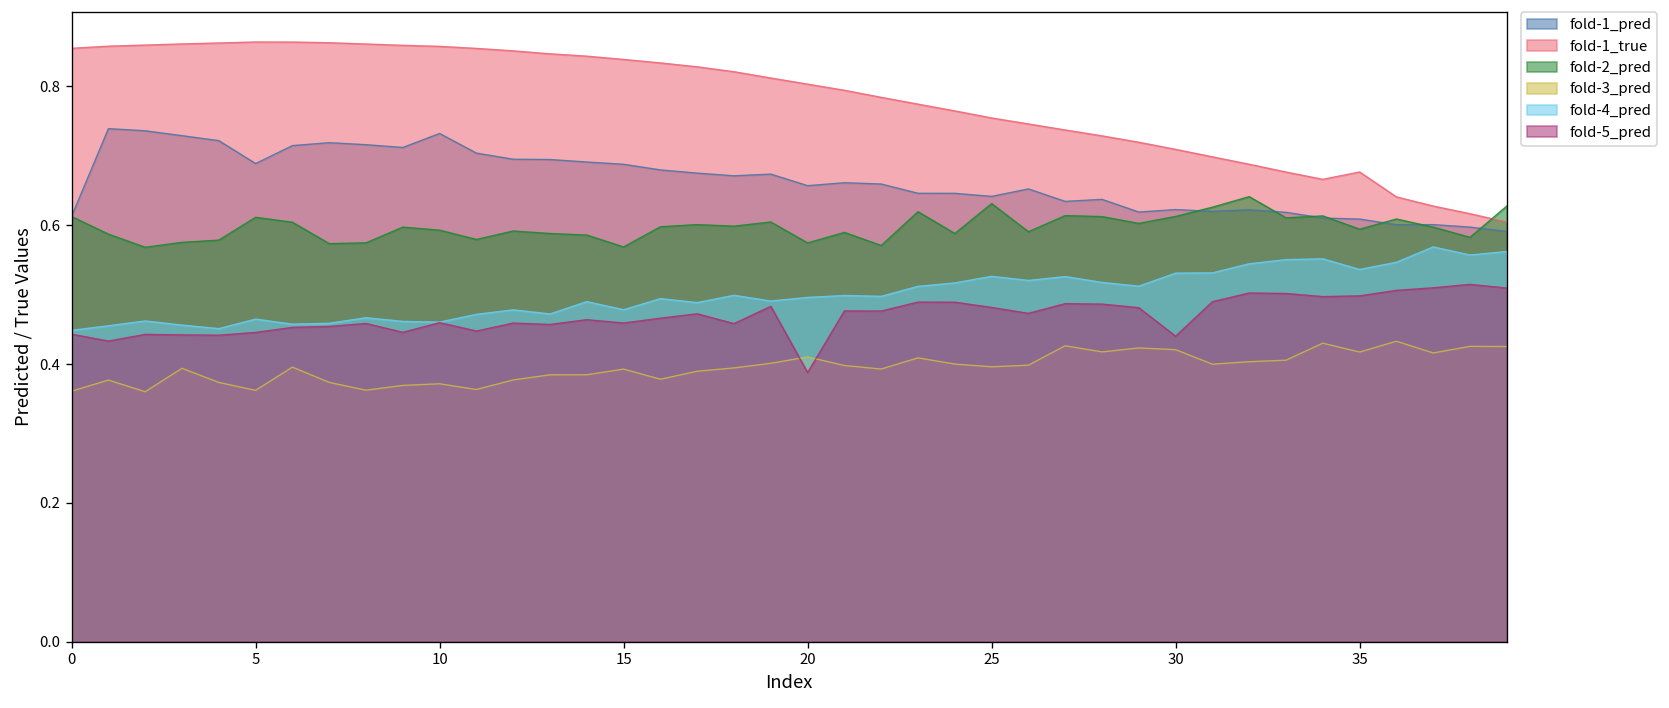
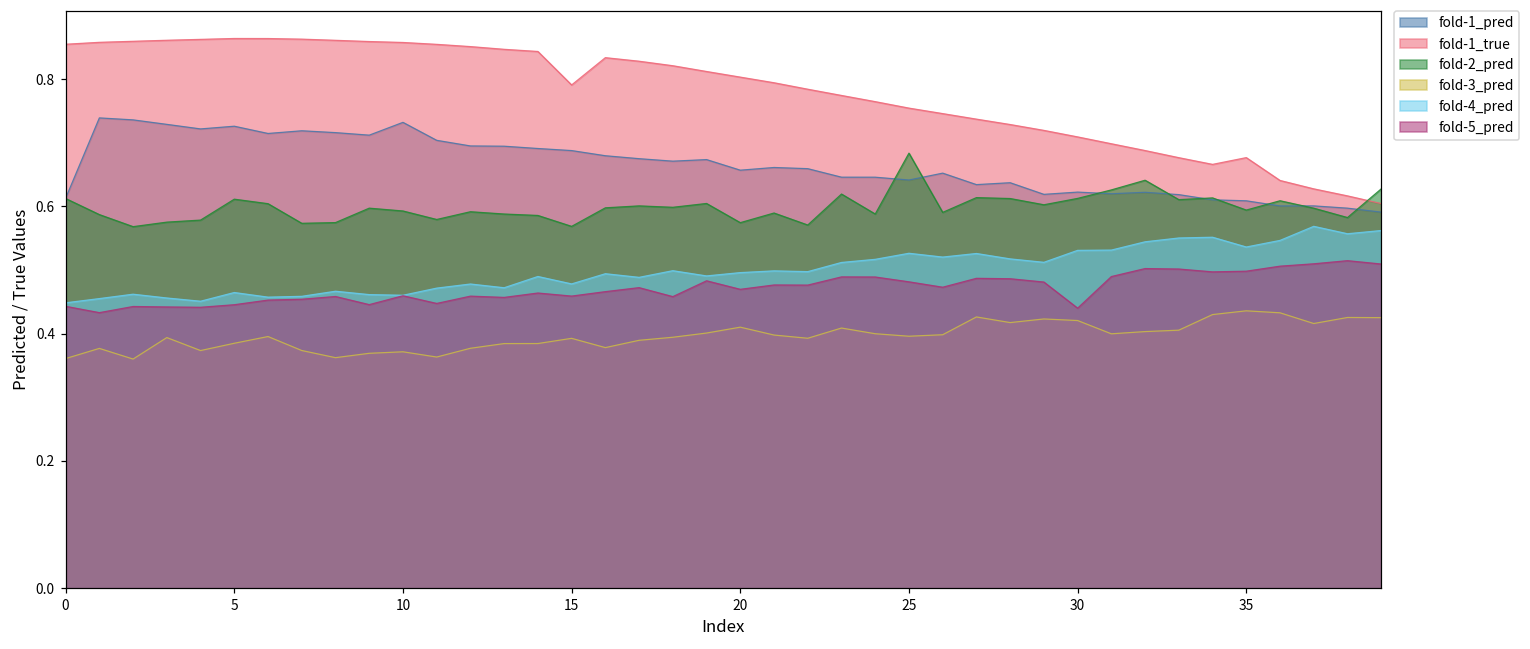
  {
    "fold-1_pred": {
-     "5": 0.69,
+     "5": 0.73,
      "10": 0.73,
      "15": 0.69,
      "20": 0.66,
      "25": 0.64,
      "30": 0.62,
      "35": 0.61
    },
    "fold-1_true": {
      "0": 0.85,
      "5": 0.86,
      "10": 0.86,
-     "15": 0.84,
+     "15": 0.79,
      "20": 0.80,
      "25": 0.75,
      "30": 0.71,
      "35": 0.68
    },
    "fold-2_pred": {
      "5": 0.61,
      "10": 0.59,
      "15": 0.57,
      "20": 0.57,
-     "25": 0.63,
+     "25": 0.68,
      "30": 0.61,
      "35": 0.59
    },
    "fold-3_pred": {
      "0": 0.36,
-     "5": 0.36,
+     "5": 0.38,
      "10": 0.37,
      "15": 0.39,
      "20": 0.41,
      "25": 0.40,
      "30": 0.42,
-     "35": 0.42
+     "35": 0.44
    },
    "fold-4_pred": {
      "0": 0.45,
      "5": 0.46,
      "15": 0.48,
      "20": 0.50,
      "25": 0.53,
      "30": 0.53,
      "35": 0.54
    },
    "fold-5_pred": {
      "0": 0.44,
      "5": 0.45,
      "15": 0.46,
-     "20": 0.39,
+     "20": 0.47,
      "25": 0.48,
      "30": 0.44,
      "35": 0.50
    }
  }
